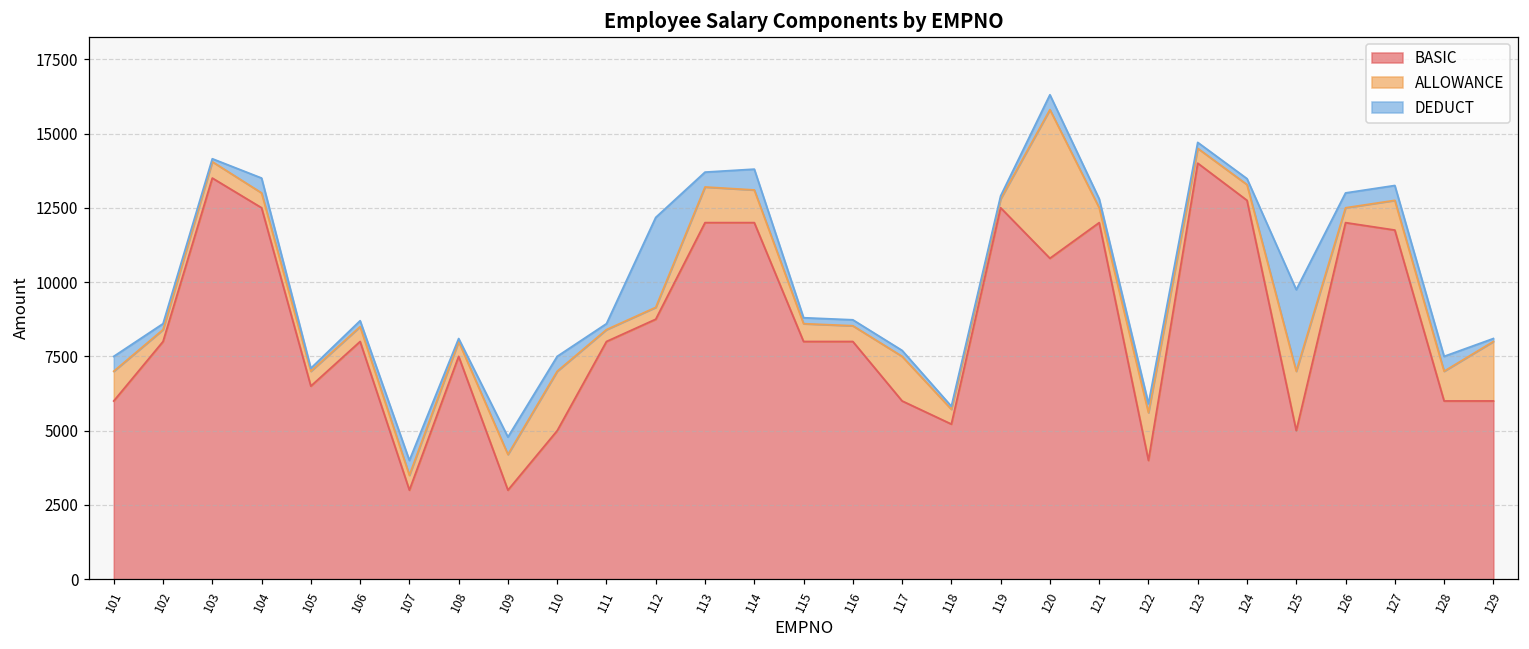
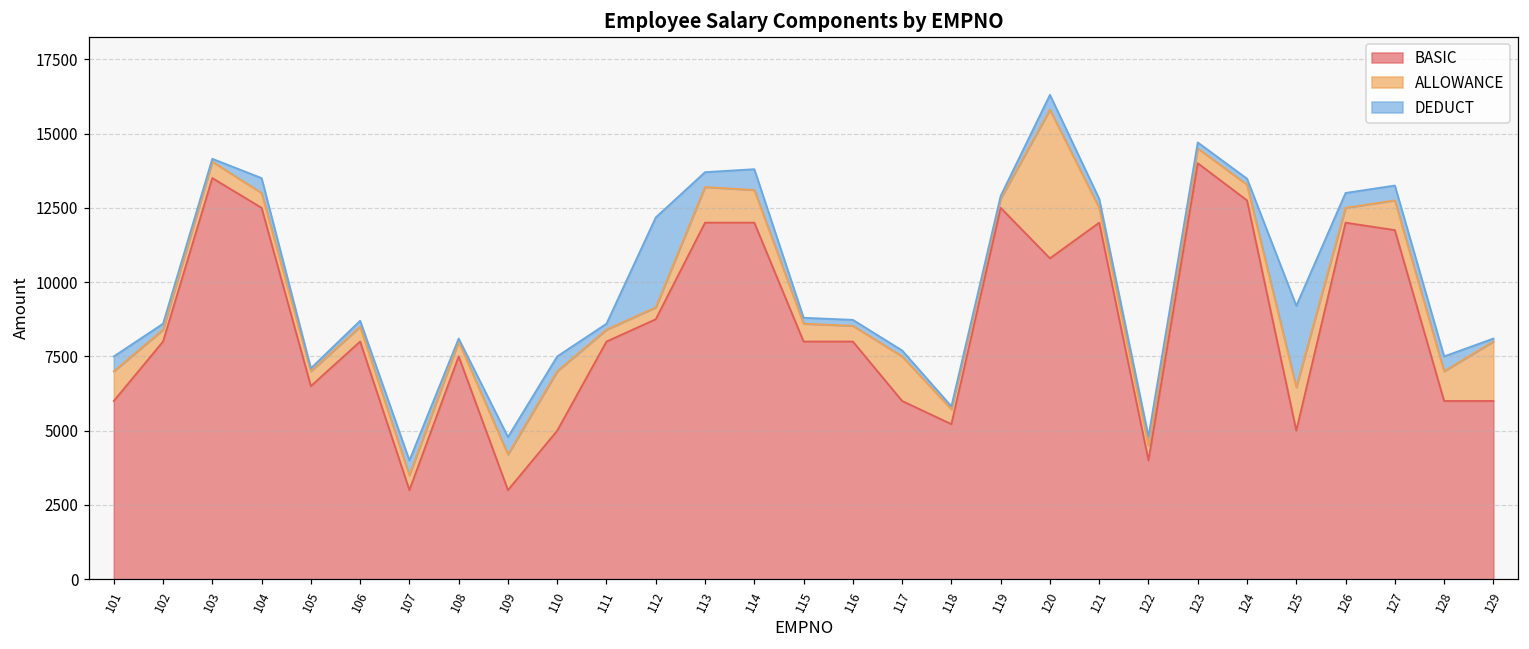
  {
    "BASIC": {
      "101": 6000,
      "102": 8000,
      "103": 13500,
      "104": 12500,
      "105": 6500,
      "106": 8000,
      "107": 3000,
      "108": 7500,
      "109": 3000,
      "110": 5000,
      "111": 8000,
      "112": 8800,
      "113": 12000,
      "114": 12000,
      "115": 8000,
      "116": 8000,
      "117": 6000,
      "118": 5200,
      "119": 12500,
      "120": 10800,
      "121": 12000,
      "122": 4000,
      "123": 14000,
      "124": 12800,
      "125": 5000,
      "126": 12000,
      "127": 11800,
      "128": 6000,
      "129": 6000
    },
    "ALLOWANCE": {
      "101": 1000,
      "102": 400,
      "103": 600,
      "104": 500,
      "105": 500,
      "106": 500,
      "107": 500,
      "108": 500,
      "109": 1200,
      "110": 2000,
      "111": 400,
      "112": 400,
      "113": 1200,
      "114": 1100,
      "115": 600,
      "116": 500,
      "117": 1500,
      "118": 500,
      "119": 300,
      "120": 5000,
      "121": 500,
-     "122": 1600,
+     "122": 500,
      "123": 500,
      "124": 500,
-     "125": 2000,
+     "125": 1500,
      "126": 500,
      "127": 1000,
      "128": 1000,
      "129": 2000
    },
    "DEDUCT": {
      "101": 500,
      "102": 200,
      "103": 100,
      "104": 500,
      "105": 100,
      "106": 200,
      "107": 500,
      "108": 100,
      "109": 600,
      "110": 500,
      "111": 200,
      "112": 3000,
      "113": 500,
      "114": 700,
      "115": 200,
      "116": 200,
      "117": 200,
      "118": 100,
      "119": 100,
      "120": 500,
      "121": 300,
      "122": 300,
      "123": 200,
      "124": 200,
      "125": 2700,
      "126": 500,
      "127": 500,
      "128": 500,
      "129": 100
    }
  }
